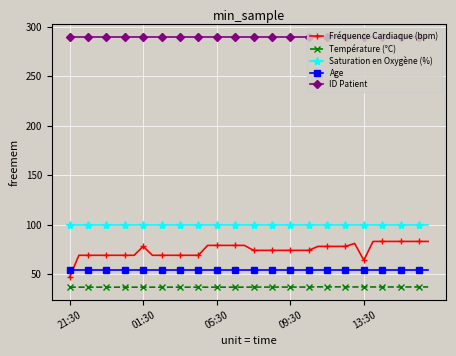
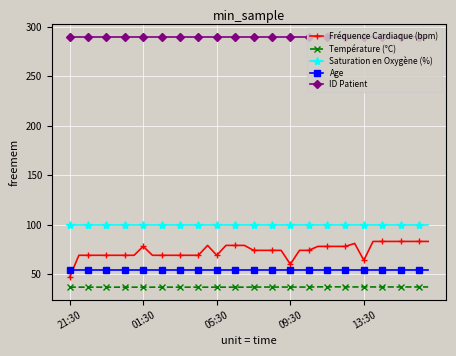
  {
    "Fréquence Cardiaque (bpm)": {
      "21:30": 50,
      "01:30": 80,
-     "05:30": 80,
-     "09:30": 70,
+     "05:30": 70,
+     "09:30": 60,
      "13:30": 60
    },
    "Température (°C)": {
      "21:30": 40,
      "01:30": 40,
      "05:30": 40,
      "09:30": 40,
      "13:30": 40
    },
    "Saturation en Oxygène (%)": {
      "21:30": 100,
      "01:30": 100,
      "05:30": 100,
      "09:30": 100,
      "13:30": 100
    },
    "Age": {
      "21:30": 50,
      "01:30": 50,
      "05:30": 50,
      "09:30": 50,
      "13:30": 50
    },
    "ID Patient": {
      "21:30": 290,
      "01:30": 290,
      "05:30": 290,
      "09:30": 290
    }
  }
